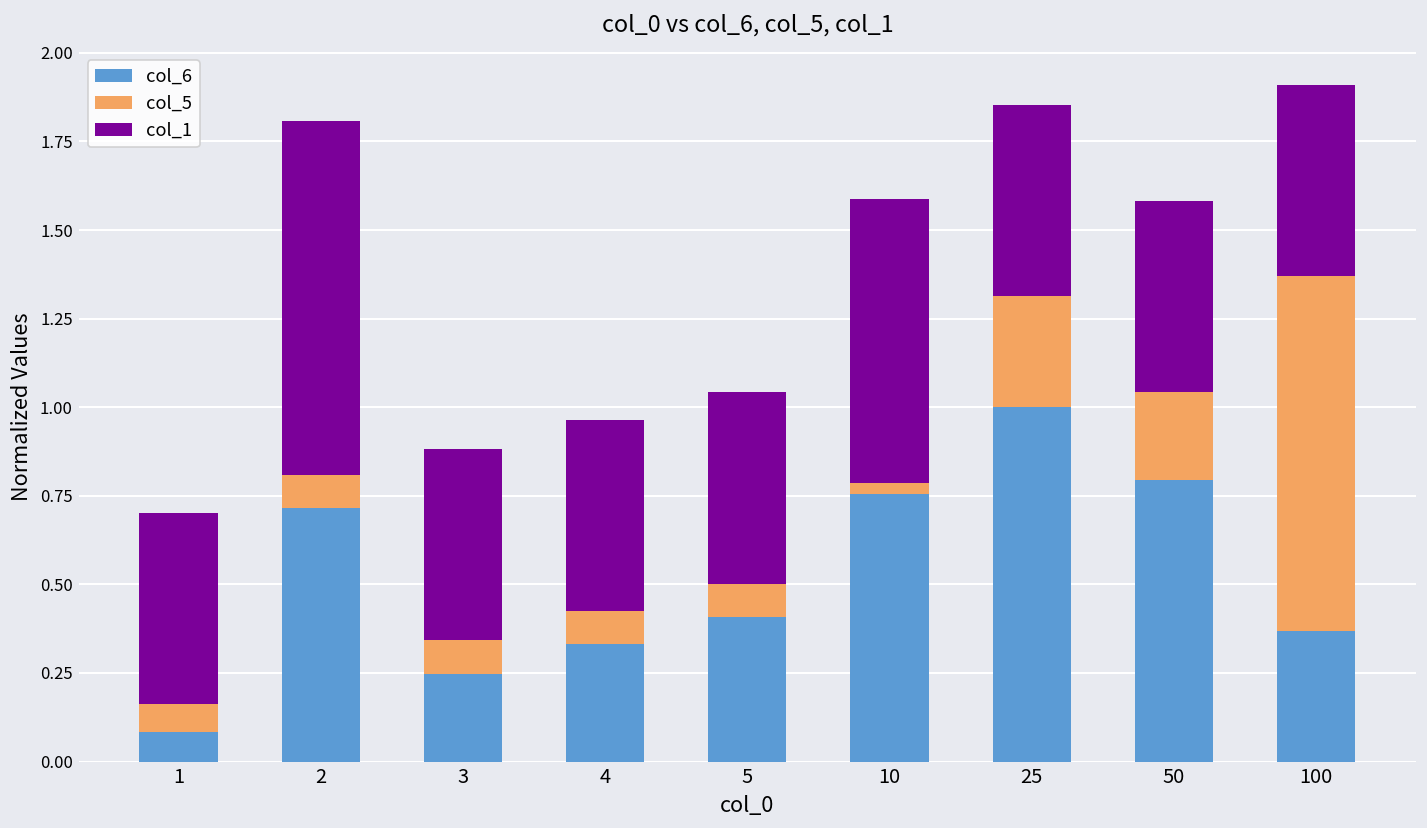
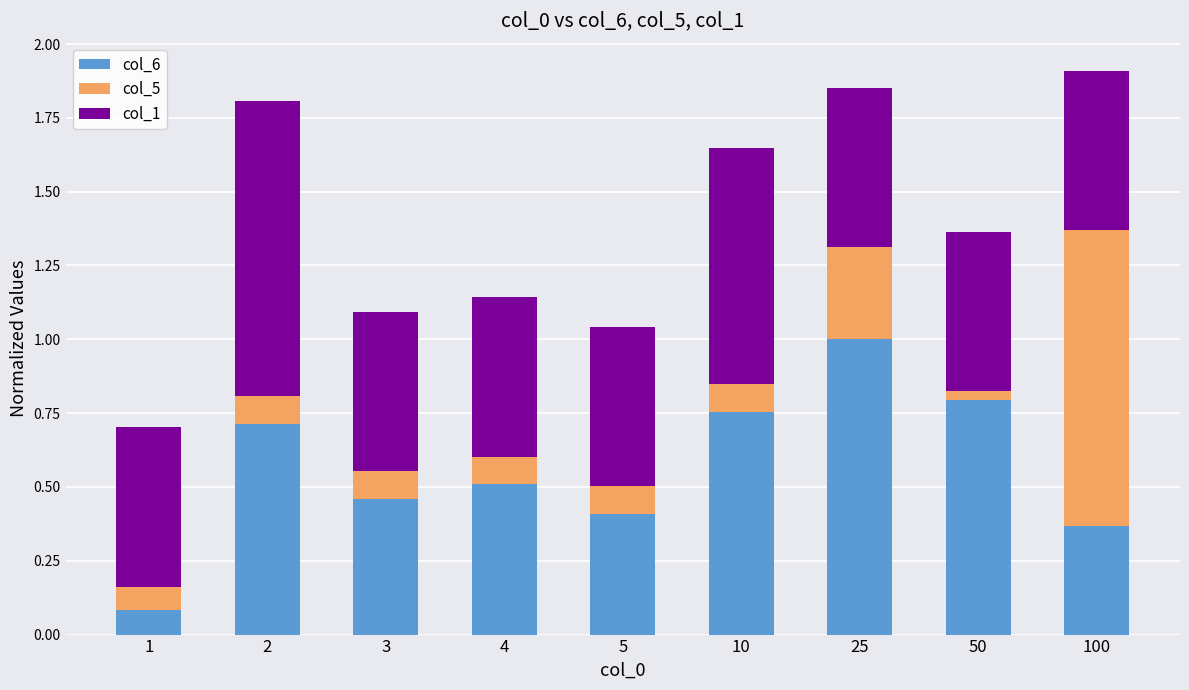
  {
    "col_6": {
      "1": 0.08,
      "2": 0.71,
-     "3": 0.25,
-     "4": 0.33,
+     "3": 0.46,
+     "4": 0.51,
      "5": 0.41,
      "10": 0.75,
      "25": 1.00,
      "50": 0.79,
      "100": 0.37
    },
    "col_5": {
      "1": 0.08,
      "2": 0.09,
      "3": 0.09,
      "4": 0.09,
      "5": 0.09,
-     "10": 0.03,
+     "10": 0.09,
      "25": 0.31,
-     "50": 0.25,
+     "50": 0.03,
      "100": 1.00
    },
    "col_1": {
      "1": 0.54,
      "2": 1.00,
      "3": 0.54,
      "4": 0.54,
      "5": 0.54,
      "10": 0.80,
      "25": 0.54,
      "50": 0.54,
      "100": 0.54
    }
  }
